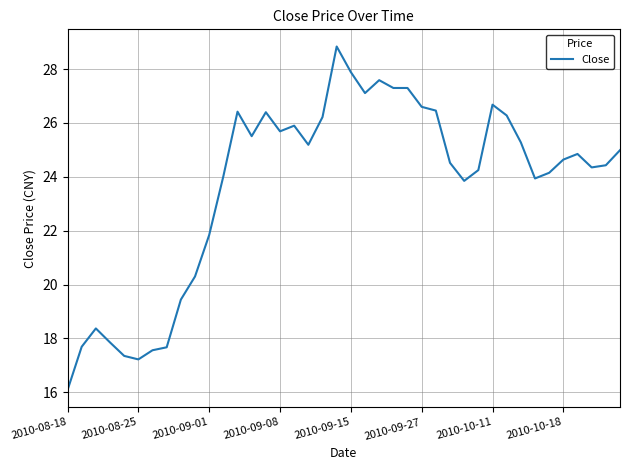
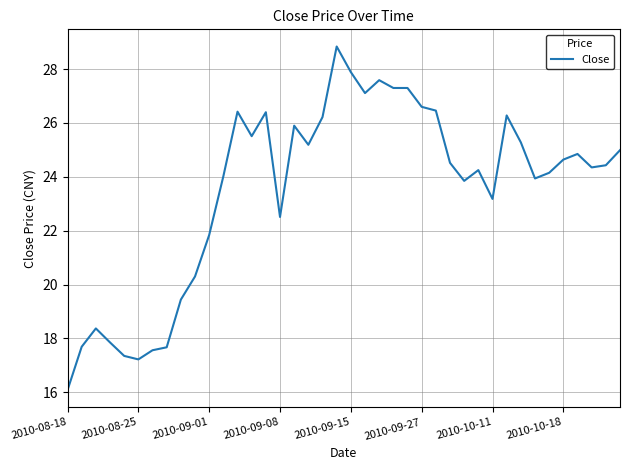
  {
    "2010-08-18": 16.1,
    "2010-08-25": 17.2,
    "2010-09-01": 21.8,
-   "2010-09-08": 25.7,
+   "2010-09-08": 22.5,
    "2010-09-15": 27.9,
    "2010-09-27": 26.6,
-   "2010-10-11": 26.7,
+   "2010-10-11": 23.2,
    "2010-10-18": 24.6
  }
